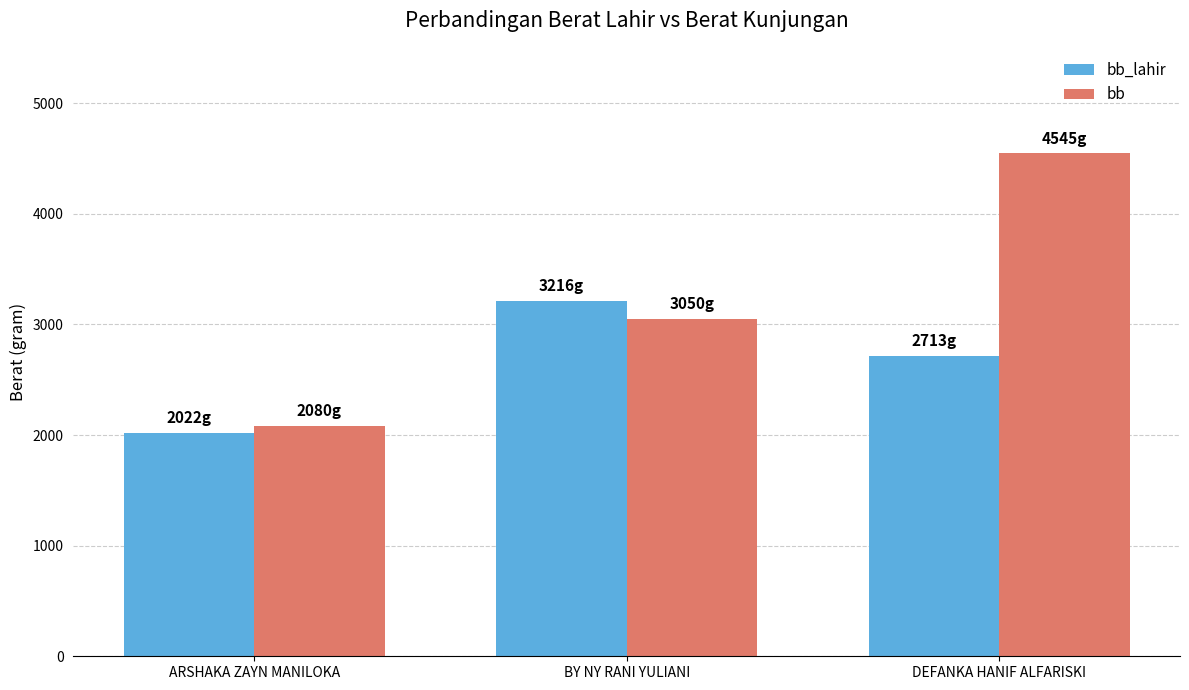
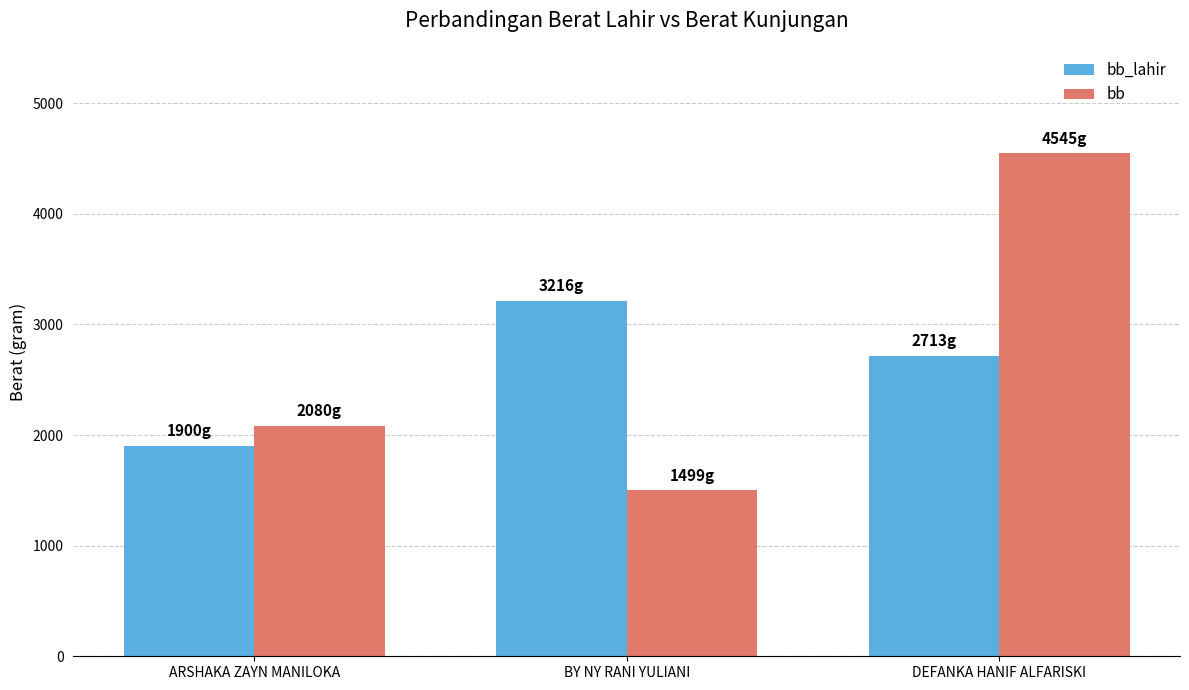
  {
    "bb_lahir": {
-     "ARSHAKA ZAYN MANILOKA": "2022g",
+     "ARSHAKA ZAYN MANILOKA": "1900g",
      "BY NY RANI YULIANI": "3216g",
      "DEFANKA HANIF ALFARISKI": "2713g"
    },
    "bb": {
      "ARSHAKA ZAYN MANILOKA": "2080g",
-     "BY NY RANI YULIANI": "3050g",
+     "BY NY RANI YULIANI": "1499g",
      "DEFANKA HANIF ALFARISKI": "4545g"
    }
  }
